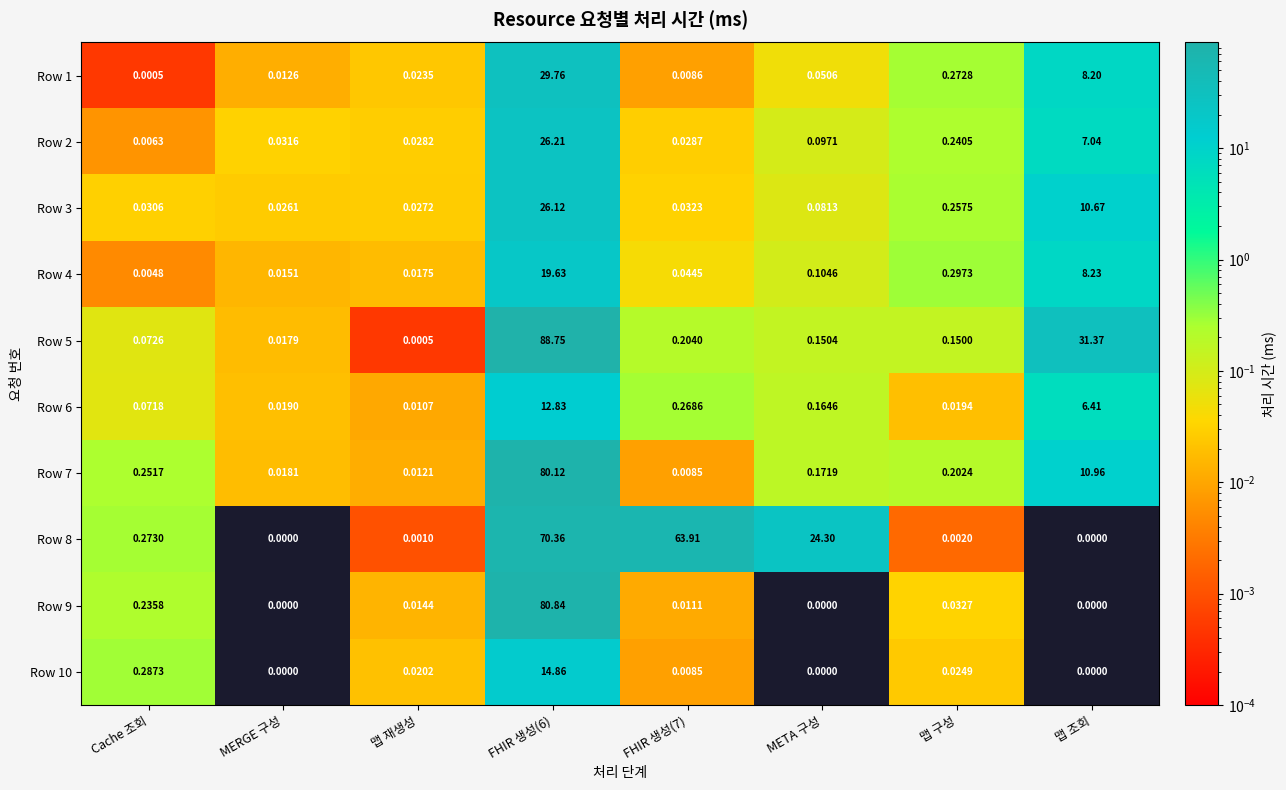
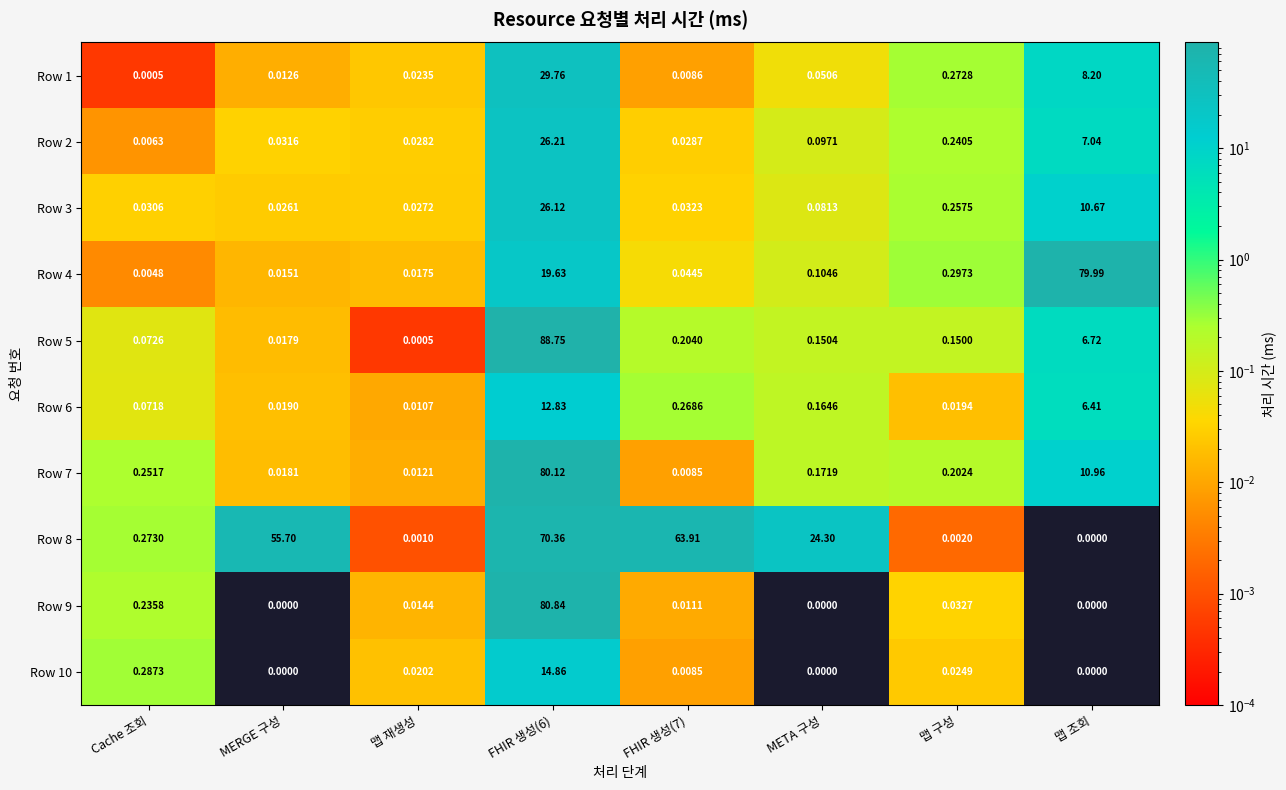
  {
    "Row 1": {
      "Cache 조회": 0.0005,
      "MERGE 구성": 0.0126,
      "맵 재생성": 0.0235,
      "FHIR 생성(6)": 29.76,
      "FHIR 생성(7)": 0.0086,
      "META 구성": 0.0506,
      "맵 구성": 0.2728,
      "맵 조회": 8.20
    },
    "Row 2": {
      "Cache 조회": 0.0063,
      "MERGE 구성": 0.0316,
      "맵 재생성": 0.0282,
      "FHIR 생성(6)": 26.21,
      "FHIR 생성(7)": 0.0287,
      "META 구성": 0.0971,
      "맵 구성": 0.2405,
      "맵 조회": 7.04
    },
    "Row 3": {
      "Cache 조회": 0.0306,
      "MERGE 구성": 0.0261,
      "맵 재생성": 0.0272,
      "FHIR 생성(6)": 26.12,
      "FHIR 생성(7)": 0.0323,
      "META 구성": 0.0813,
      "맵 구성": 0.2575,
      "맵 조회": 10.67
    },
    "Row 4": {
      "Cache 조회": 0.0048,
      "MERGE 구성": 0.0151,
      "맵 재생성": 0.0175,
      "FHIR 생성(6)": 19.63,
      "FHIR 생성(7)": 0.0445,
      "META 구성": 0.1046,
      "맵 구성": 0.2973,
-     "맵 조회": 8.23
+     "맵 조회": 79.99
    },
    "Row 5": {
      "Cache 조회": 0.0726,
      "MERGE 구성": 0.0179,
      "맵 재생성": 0.0005,
      "FHIR 생성(6)": 88.75,
      "FHIR 생성(7)": 0.2040,
      "META 구성": 0.1504,
      "맵 구성": 0.1500,
-     "맵 조회": 31.37
+     "맵 조회": 6.72
    },
    "Row 6": {
      "Cache 조회": 0.0718,
      "MERGE 구성": 0.0190,
      "맵 재생성": 0.0107,
      "FHIR 생성(6)": 12.83,
      "FHIR 생성(7)": 0.2686,
      "META 구성": 0.1646,
      "맵 구성": 0.0194,
      "맵 조회": 6.41
    },
    "Row 7": {
      "Cache 조회": 0.2517,
      "MERGE 구성": 0.0181,
      "맵 재생성": 0.0121,
      "FHIR 생성(6)": 80.12,
      "FHIR 생성(7)": 0.0085,
      "META 구성": 0.1719,
      "맵 구성": 0.2024,
      "맵 조회": 10.96
    },
    "Row 8": {
      "Cache 조회": 0.2730,
-     "MERGE 구성": 0.0000,
+     "MERGE 구성": 55.70,
      "맵 재생성": 0.0010,
      "FHIR 생성(6)": 70.36,
      "FHIR 생성(7)": 63.91,
      "META 구성": 24.30,
      "맵 구성": 0.0020,
      "맵 조회": 0.0000
    },
    "Row 9": {
      "Cache 조회": 0.2358,
      "MERGE 구성": 0.0000,
      "맵 재생성": 0.0144,
      "FHIR 생성(6)": 80.84,
      "FHIR 생성(7)": 0.0111,
      "META 구성": 0.0000,
      "맵 구성": 0.0327,
      "맵 조회": 0.0000
    },
    "Row 10": {
      "Cache 조회": 0.2873,
      "MERGE 구성": 0.0000,
      "맵 재생성": 0.0202,
      "FHIR 생성(6)": 14.86,
      "FHIR 생성(7)": 0.0085,
      "META 구성": 0.0000,
      "맵 구성": 0.0249,
      "맵 조회": 0.0000
    }
  }
